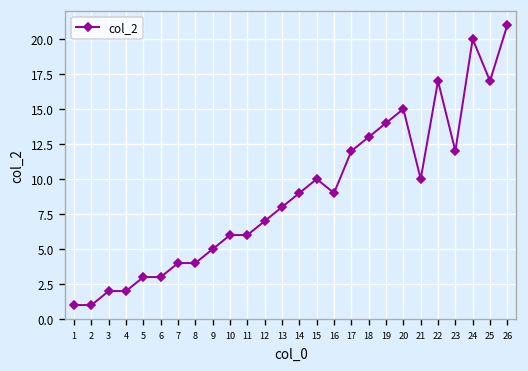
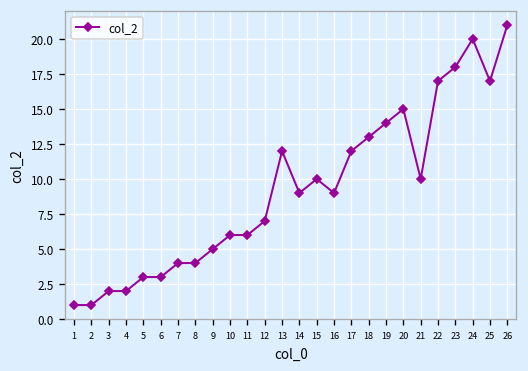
  {
    "1": 1,
    "2": 1,
    "3": 2,
    "4": 2,
    "5": 3,
    "6": 3,
    "7": 4,
    "8": 4,
    "9": 5,
    "10": 6,
    "11": 6,
    "12": 7,
-   "13": 8,
+   "13": 12,
    "14": 9,
    "15": 10,
    "16": 9,
    "17": 12,
    "18": 13,
    "19": 14,
    "20": 15,
    "21": 10,
    "22": 17,
-   "23": 12,
+   "23": 18,
    "24": 20,
    "25": 17,
    "26": 21
  }
